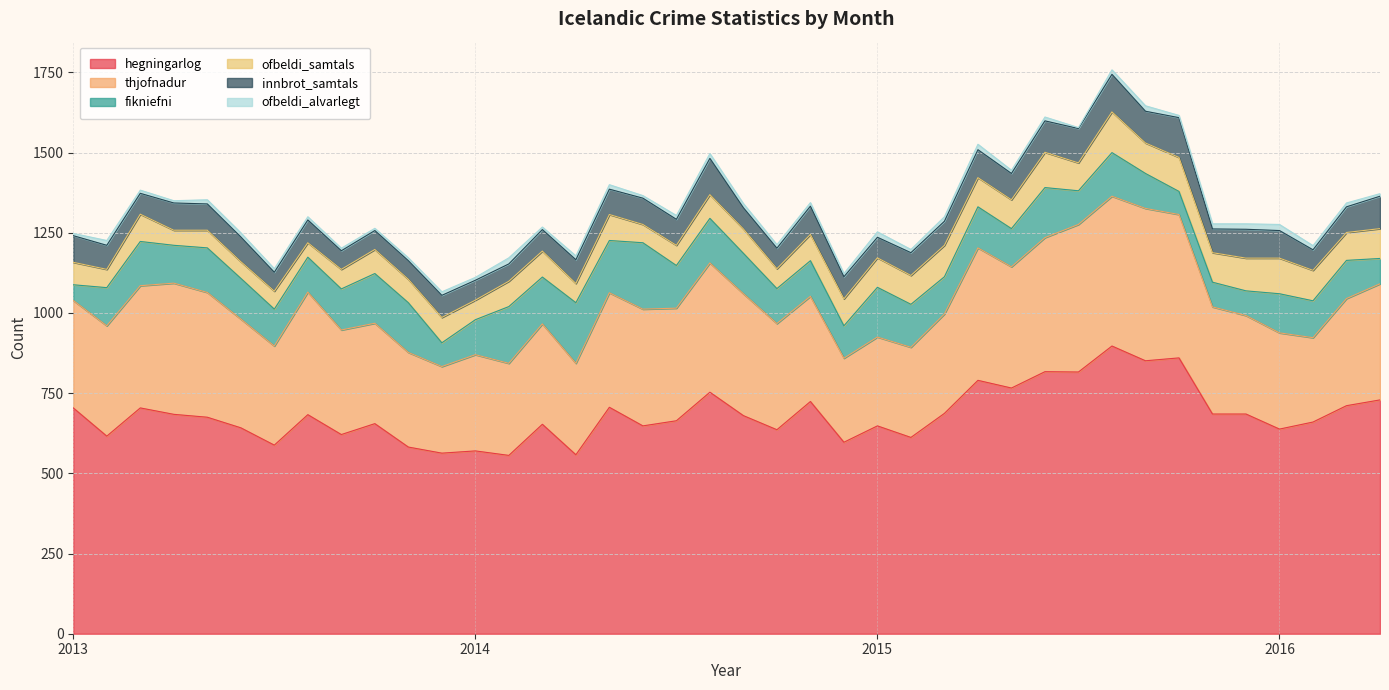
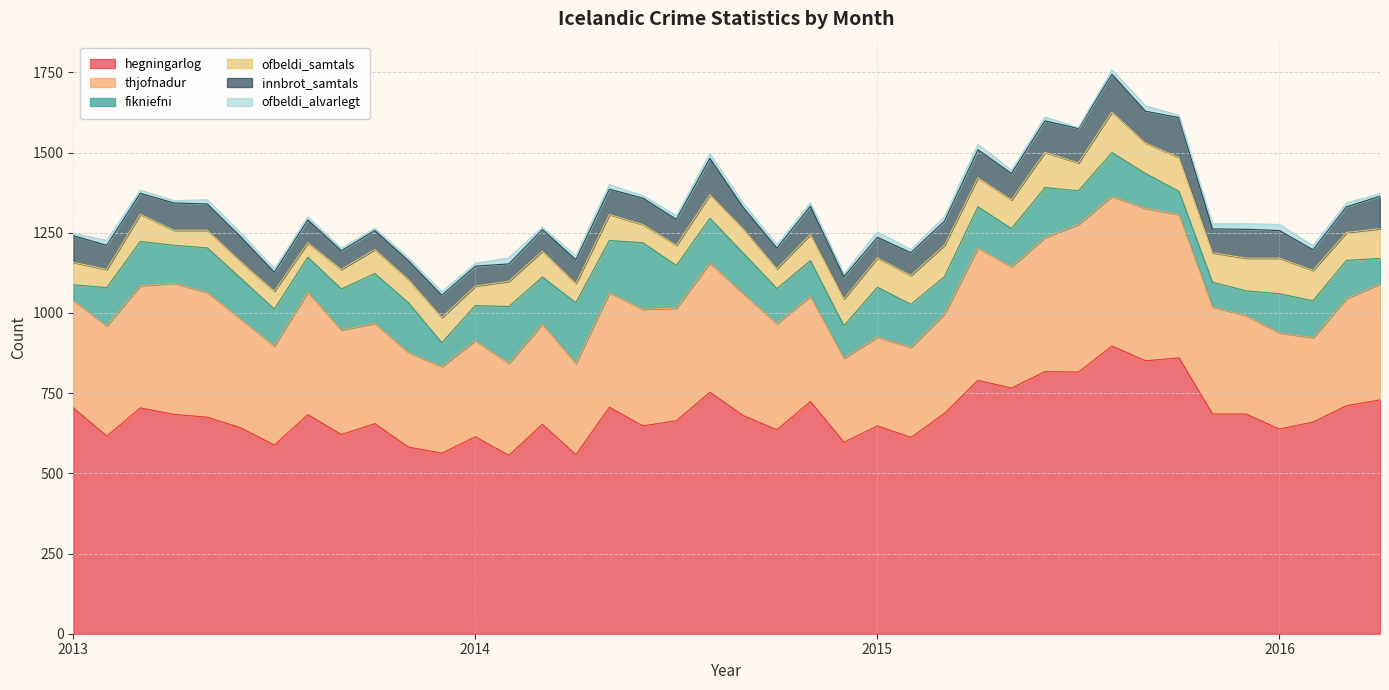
  {
    "hegningarlog": {
      "2013": 700,
-     "2014": 570,
+     "2014": 610,
      "2015": 650,
      "2016": 640
    },
    "fikniefni": {
      "2013": 50,
      "2014": 110,
      "2015": 160,
      "2016": 120
    },
    "innbrot_samtals": {
      "2014": 60,
      "2015": 60,
      "2016": 90
    },
    "ofbeldi_alvarlegt": {
      "2014": 10,
      "2015": 20,
      "2016": 20
    }
  }
